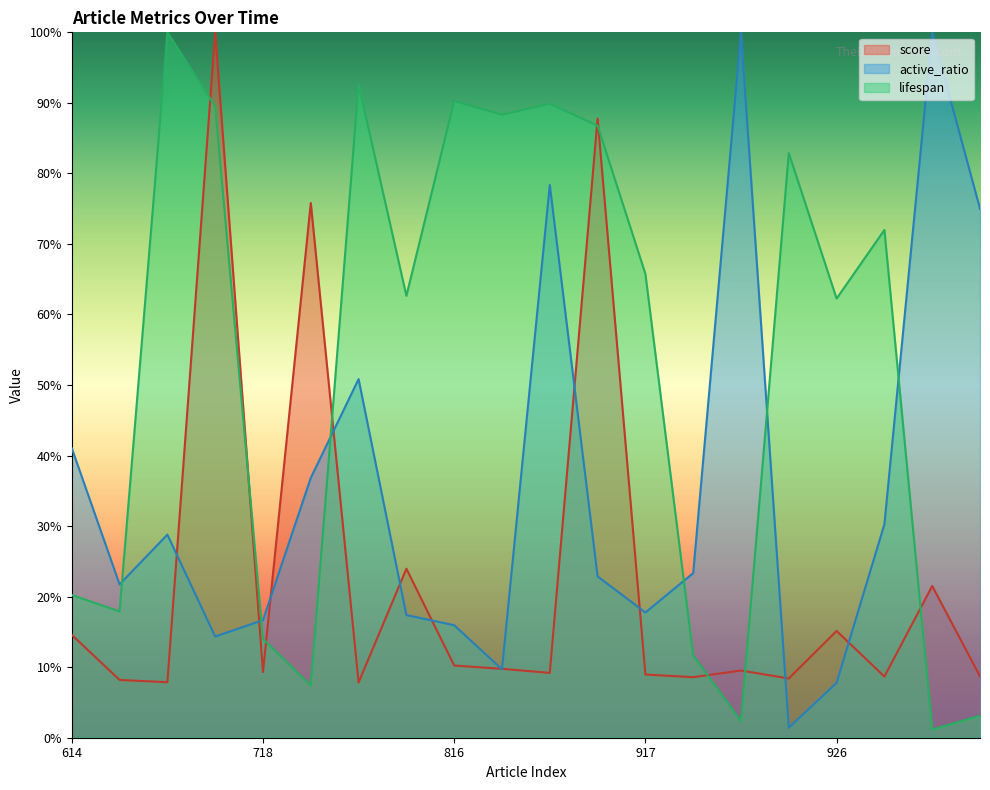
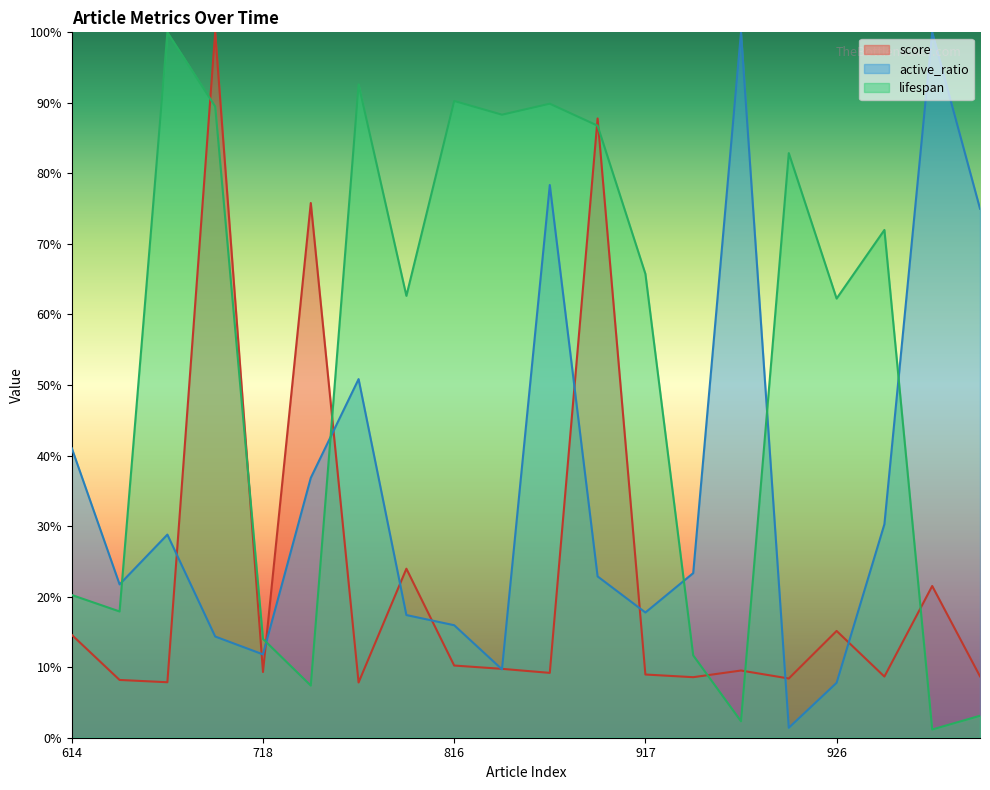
  {
    "score": {
      "614": "15%",
      "718": "9%",
      "816": "10%",
      "917": "9%",
      "926": "15%"
    },
    "active_ratio": {
      "614": "41%",
-     "718": "17%",
+     "718": "12%",
      "816": "16%",
      "917": "18%",
      "926": "8%"
    },
    "lifespan": {
      "614": "20%",
      "718": "14%",
      "816": "90%",
      "917": "66%",
      "926": "62%"
    }
  }
